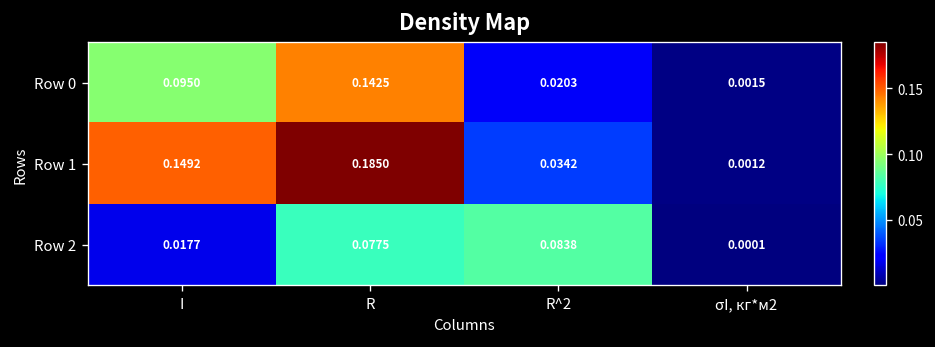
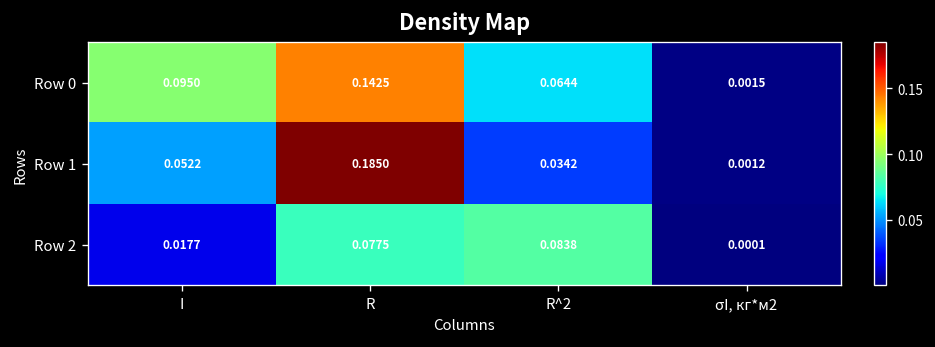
  {
    "Row 0": {
      "I": 0.0950,
      "R": 0.1425,
-     "R^2": 0.0203,
+     "R^2": 0.0644,
      "σI, кг*м2": 0.0015
    },
    "Row 1": {
-     "I": 0.1492,
+     "I": 0.0522,
      "R": 0.1850,
      "R^2": 0.0342,
      "σI, кг*м2": 0.0012
    },
    "Row 2": {
      "I": 0.0177,
      "R": 0.0775,
      "R^2": 0.0838,
      "σI, кг*м2": 0.0001
    }
  }
